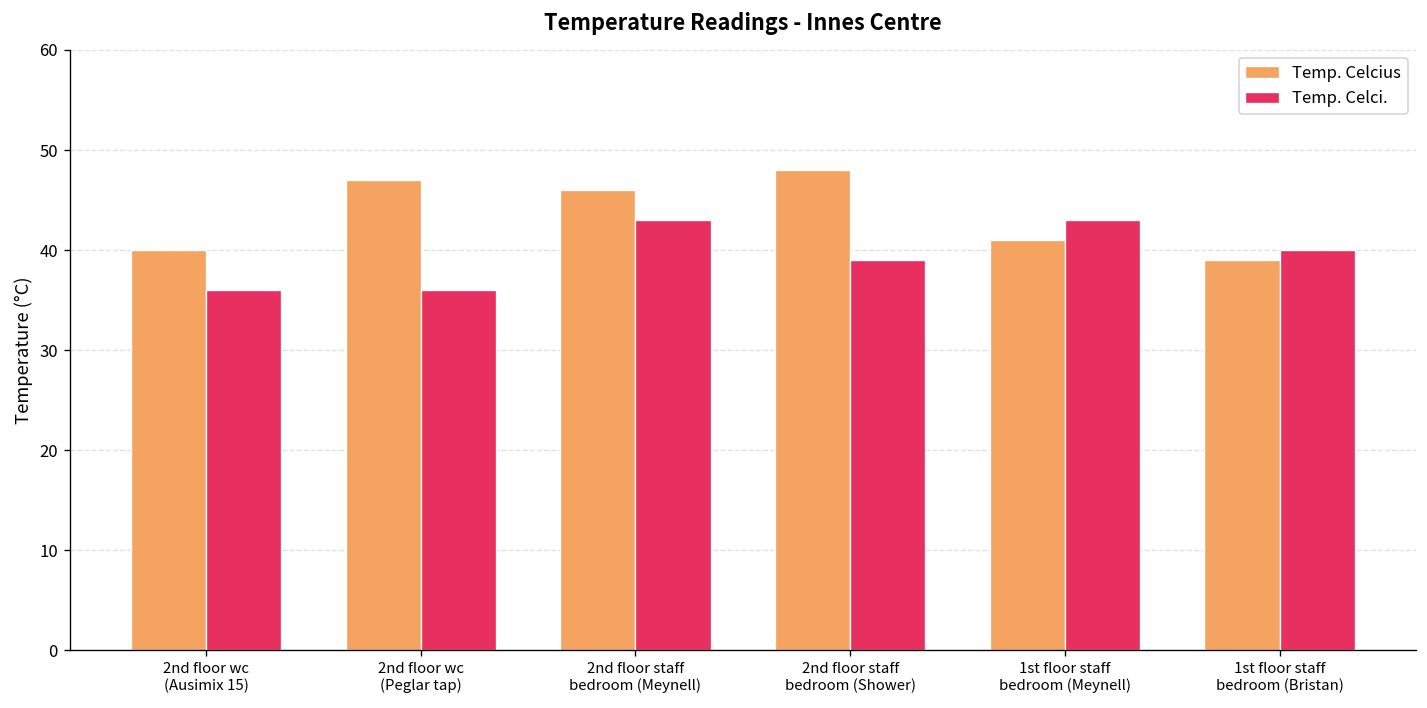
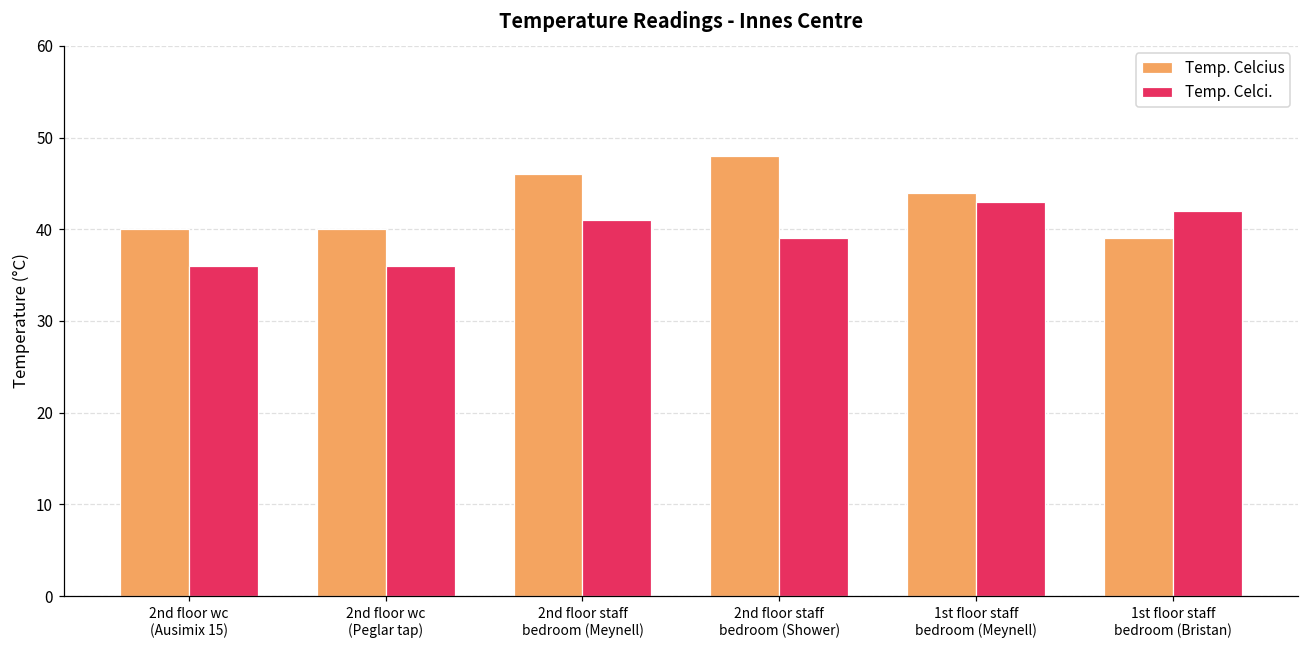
  {
    "Temp. Celcius": {
      "2nd floor wc (Ausimix 15)": 40,
-     "2nd floor wc (Peglar tap)": 47,
+     "2nd floor wc (Peglar tap)": 40,
      "2nd floor staff bedroom (Meynell)": 46,
      "2nd floor staff bedroom (Shower)": 48,
-     "1st floor staff bedroom (Meynell)": 41,
+     "1st floor staff bedroom (Meynell)": 44,
      "1st floor staff bedroom (Bristan)": 39
    },
    "Temp. Celci.": {
      "2nd floor wc (Ausimix 15)": 36,
      "2nd floor wc (Peglar tap)": 36,
-     "2nd floor staff bedroom (Meynell)": 43,
+     "2nd floor staff bedroom (Meynell)": 41,
      "2nd floor staff bedroom (Shower)": 39,
      "1st floor staff bedroom (Meynell)": 43,
-     "1st floor staff bedroom (Bristan)": 40
+     "1st floor staff bedroom (Bristan)": 42
    }
  }
